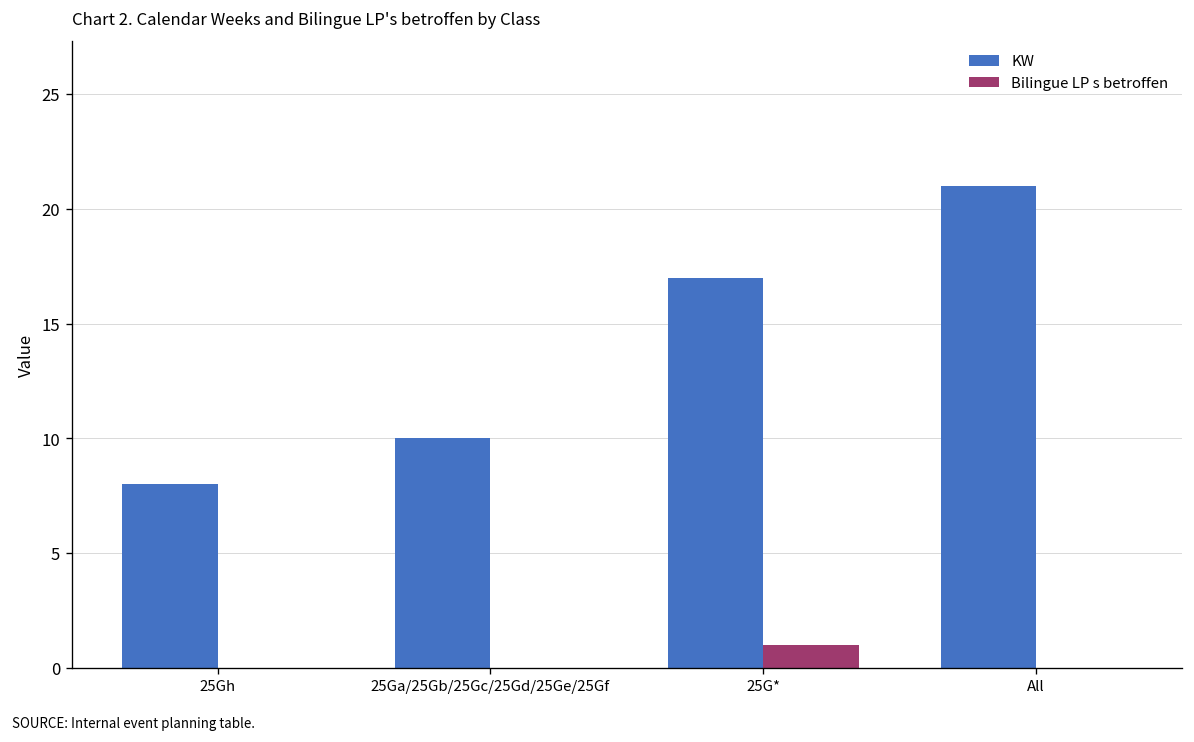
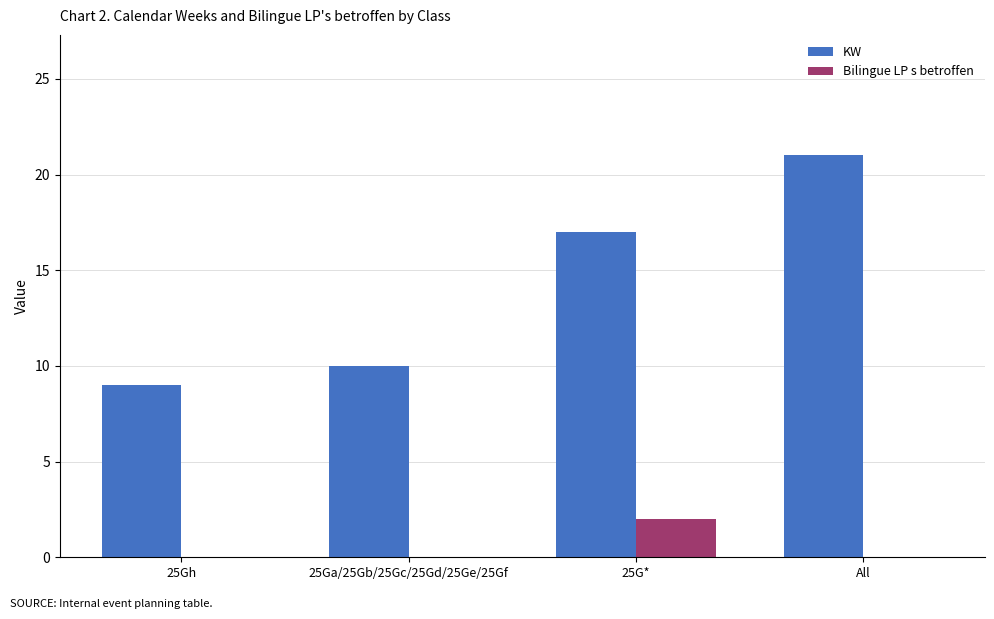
  {
    "KW": {
-     "25Gh": 8,
+     "25Gh": 9,
      "25Ga/25Gb/25Gc/25Gd/25Ge/25Gf": 10,
      "25G*": 17,
      "All": 21
    },
    "Bilingue LP s betroffen": {
      "25Gh": 0,
      "25Ga/25Gb/25Gc/25Gd/25Ge/25Gf": 0,
-     "25G*": 1,
+     "25G*": 2,
      "All": 0
    }
  }
